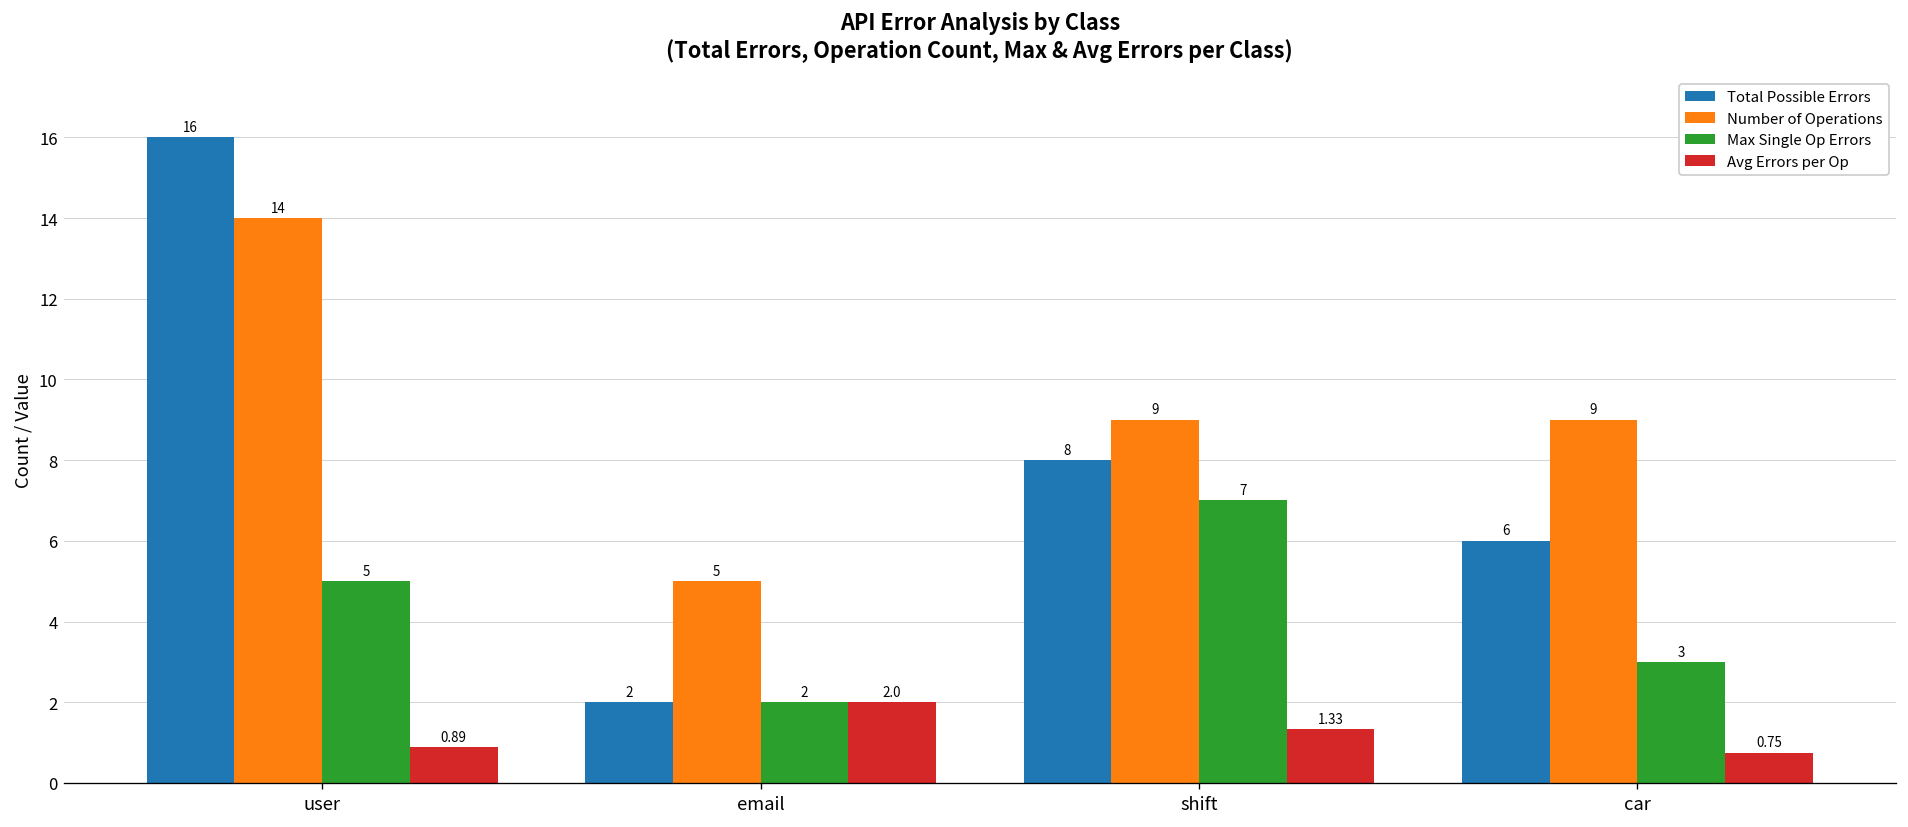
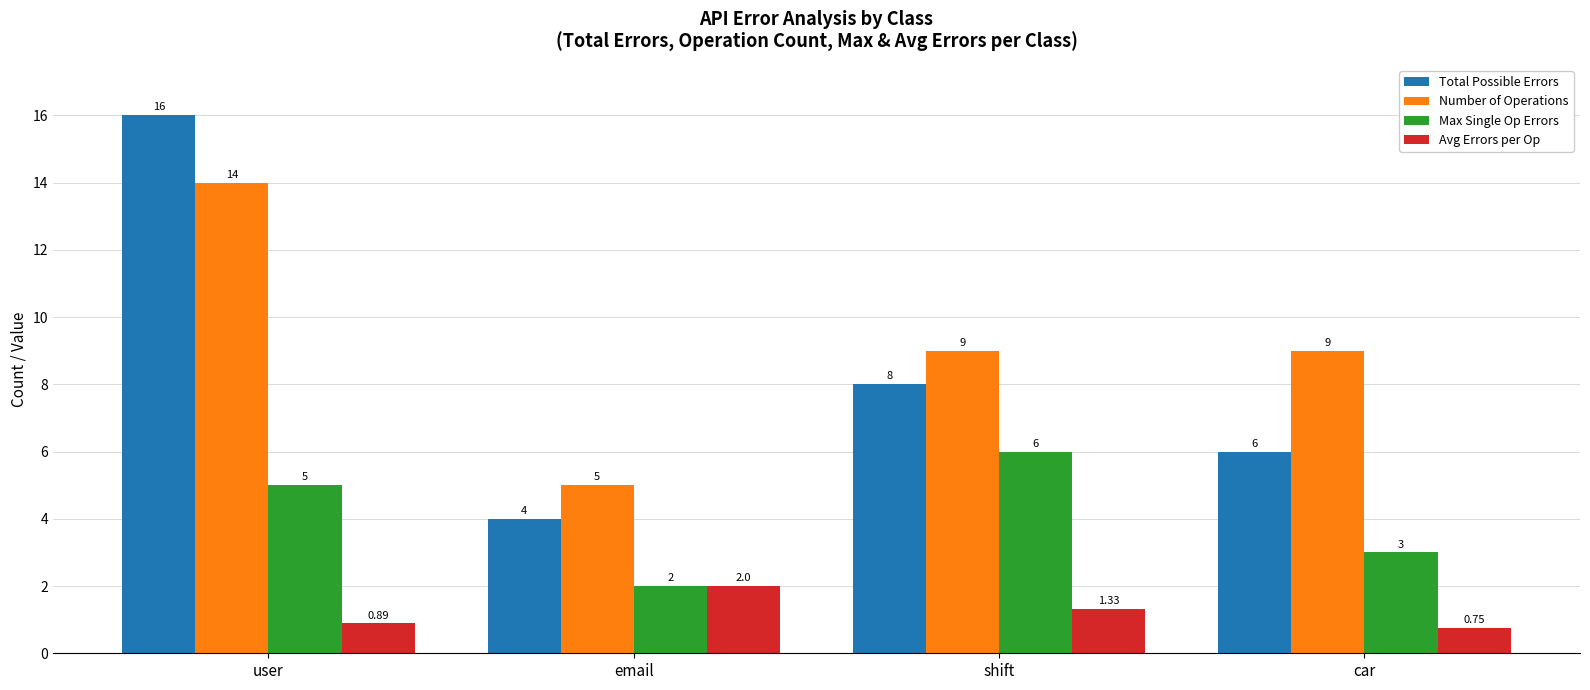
  {
    "Total Possible Errors": {
      "user": 16,
-     "email": 2,
+     "email": 4,
      "shift": 8,
      "car": 6
    },
    "Number of Operations": {
      "user": 14,
      "email": 5,
      "shift": 9,
      "car": 9
    },
    "Max Single Op Errors": {
      "user": 5,
      "email": 2,
-     "shift": 7,
+     "shift": 6,
      "car": 3
    },
    "Avg Errors per Op": {
      "user": 0.89,
      "email": 2.0,
      "shift": 1.33,
      "car": 0.75
    }
  }
